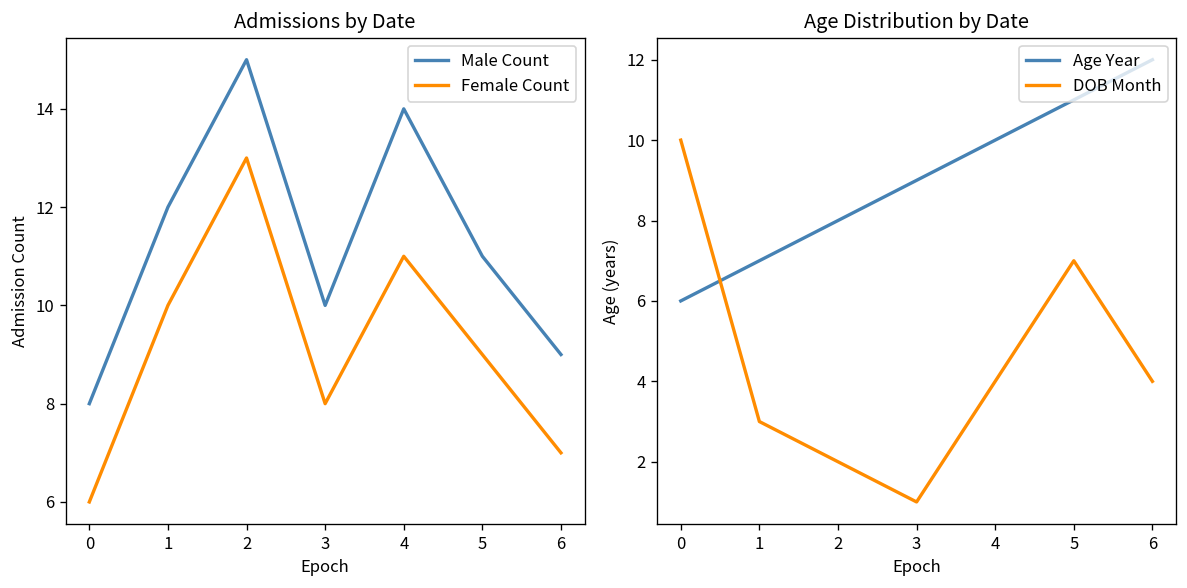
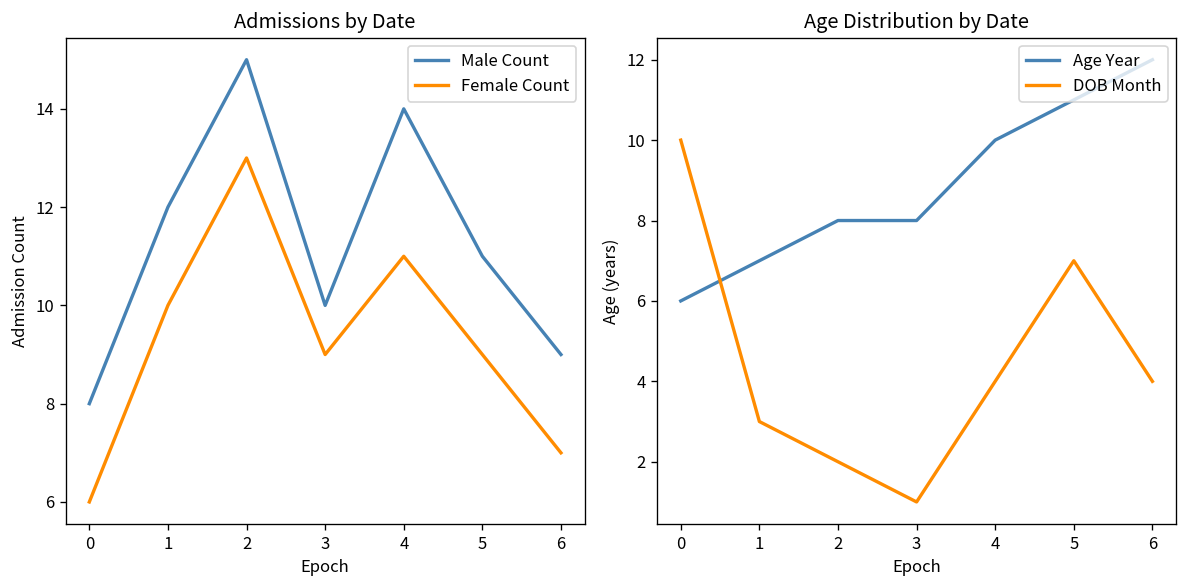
  {
    "Admissions by Date": {
      "Male Count": {
        "0": 8,
        "1": 12,
        "2": 15,
        "3": 10,
        "4": 14,
        "5": 11,
        "6": 9
      },
      "Female Count": {
        "0": 6,
        "1": 10,
        "2": 13,
-       "3": 8,
+       "3": 9,
        "4": 11,
        "5": 9,
        "6": 7
      }
    },
    "Age Distribution by Date": {
      "Age Year": {
        "0": 6,
        "1": 7,
        "2": 8,
-       "3": 9,
+       "3": 8,
        "4": 10
      },
      "DOB Month": {
        "0": 10,
        "1": 3,
        "2": 2,
        "3": 1,
        "4": 4,
        "5": 7,
        "6": 4
      }
    }
  }
